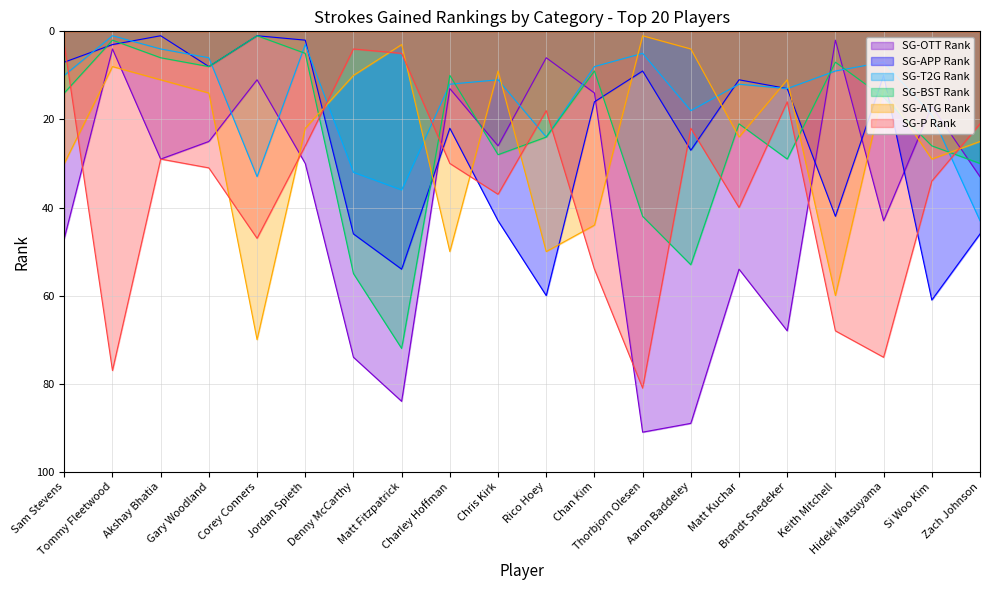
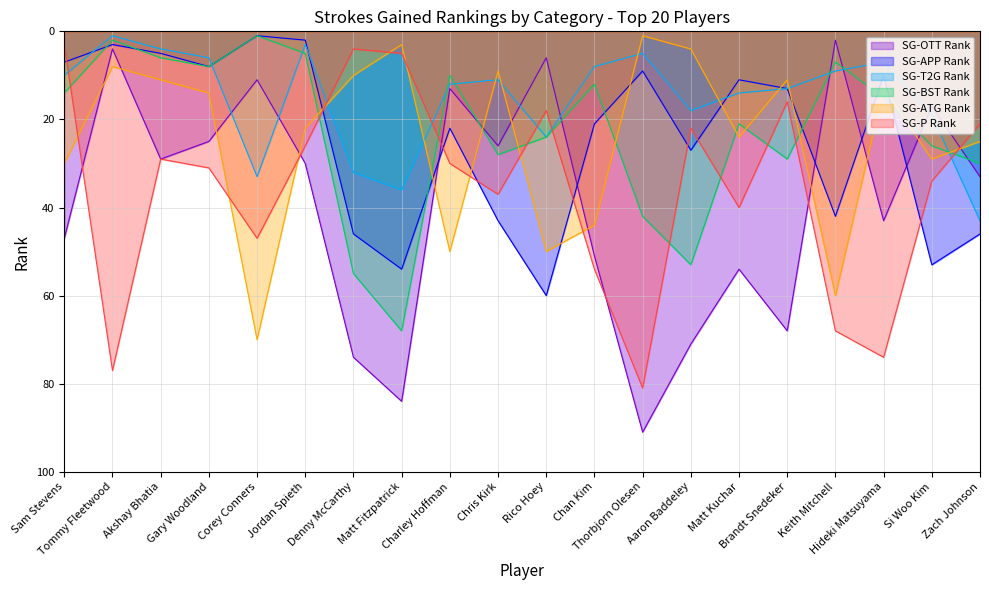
  {
    "SG-OTT Rank": {
      "Sam Stevens": 47,
      "Tommy Fleetwood": 4,
      "Gary Woodland": 25,
      "Corey Conners": 11,
      "Jordan Spieth": 30,
      "Denny McCarthy": 74,
      "Matt Fitzpatrick": 84,
      "Charley Hoffman": 13,
      "Chris Kirk": 26,
      "Rico Hoey": 6,
-     "Chan Kim": 14,
+     "Chan Kim": 51,
      "Thorbjorn Olesen": 91,
-     "Aaron Baddeley": 89,
+     "Aaron Baddeley": 71,
      "Matt Kuchar": 54,
      "Brandt Snedeker": 68,
      "Keith Mitchell": 2,
      "Hideki Matsuyama": 43,
      "Zach Johnson": 33
    },
    "SG-APP Rank": {
      "Sam Stevens": 7,
      "Tommy Fleetwood": 3,
-     "Akshay Bhatia": 1,
+     "Akshay Bhatia": 5,
      "Jordan Spieth": 2,
      "Denny McCarthy": 46,
      "Matt Fitzpatrick": 54,
      "Charley Hoffman": 22,
      "Chris Kirk": 43,
      "Rico Hoey": 60,
-     "Chan Kim": 16,
+     "Chan Kim": 21,
      "Thorbjorn Olesen": 9,
      "Aaron Baddeley": 27,
      "Matt Kuchar": 11,
      "Keith Mitchell": 42,
-     "Si Woo Kim": 61,
+     "Si Woo Kim": 53,
      "Zach Johnson": 46
    },
    "SG-T2G Rank": {
      "Sam Stevens": 10,
      "Tommy Fleetwood": 1,
      "Akshay Bhatia": 4,
      "Gary Woodland": 6,
      "Corey Conners": 33,
      "Jordan Spieth": 3,
      "Denny McCarthy": 32,
      "Matt Fitzpatrick": 36,
      "Charley Hoffman": 12,
      "Chris Kirk": 11,
      "Chan Kim": 8,
      "Thorbjorn Olesen": 5,
      "Aaron Baddeley": 18,
-     "Matt Kuchar": 12,
+     "Matt Kuchar": 14,
      "Keith Mitchell": 9,
      "Zach Johnson": 43
    },
    "SG-BST Rank": {
      "Sam Stevens": 14,
      "Tommy Fleetwood": 2,
      "Akshay Bhatia": 6,
      "Jordan Spieth": 5,
      "Denny McCarthy": 55,
-     "Matt Fitzpatrick": 72,
+     "Matt Fitzpatrick": 68,
      "Charley Hoffman": 10,
      "Chris Kirk": 28,
-     "Chan Kim": 9,
+     "Chan Kim": 12,
      "Thorbjorn Olesen": 42,
      "Aaron Baddeley": 53,
      "Matt Kuchar": 21,
      "Brandt Snedeker": 29,
      "Keith Mitchell": 7,
      "Si Woo Kim": 26,
      "Zach Johnson": 30
    },
    "SG-ATG Rank": {
      "Sam Stevens": 30,
      "Tommy Fleetwood": 8,
      "Akshay Bhatia": 11,
      "Gary Woodland": 14,
      "Corey Conners": 70,
      "Jordan Spieth": 22,
      "Denny McCarthy": 10,
      "Matt Fitzpatrick": 3,
      "Charley Hoffman": 50,
      "Chris Kirk": 9,
      "Rico Hoey": 50,
      "Chan Kim": 44,
      "Thorbjorn Olesen": 1,
      "Aaron Baddeley": 4,
      "Matt Kuchar": 24,
      "Brandt Snedeker": 11,
      "Keith Mitchell": 60,
      "Si Woo Kim": 29,
      "Zach Johnson": 25
    },
    "SG-P Rank": {
      "Sam Stevens": 3,
      "Tommy Fleetwood": 77,
      "Gary Woodland": 31,
      "Corey Conners": 47,
      "Jordan Spieth": 26,
      "Denny McCarthy": 4,
      "Matt Fitzpatrick": 5,
      "Charley Hoffman": 30,
      "Chris Kirk": 37,
      "Rico Hoey": 18,
      "Chan Kim": 54,
      "Thorbjorn Olesen": 81,
      "Aaron Baddeley": 22,
      "Matt Kuchar": 40,
      "Brandt Snedeker": 16,
      "Keith Mitchell": 68,
      "Hideki Matsuyama": 74,
      "Si Woo Kim": 34,
      "Zach Johnson": 21
    }
  }
